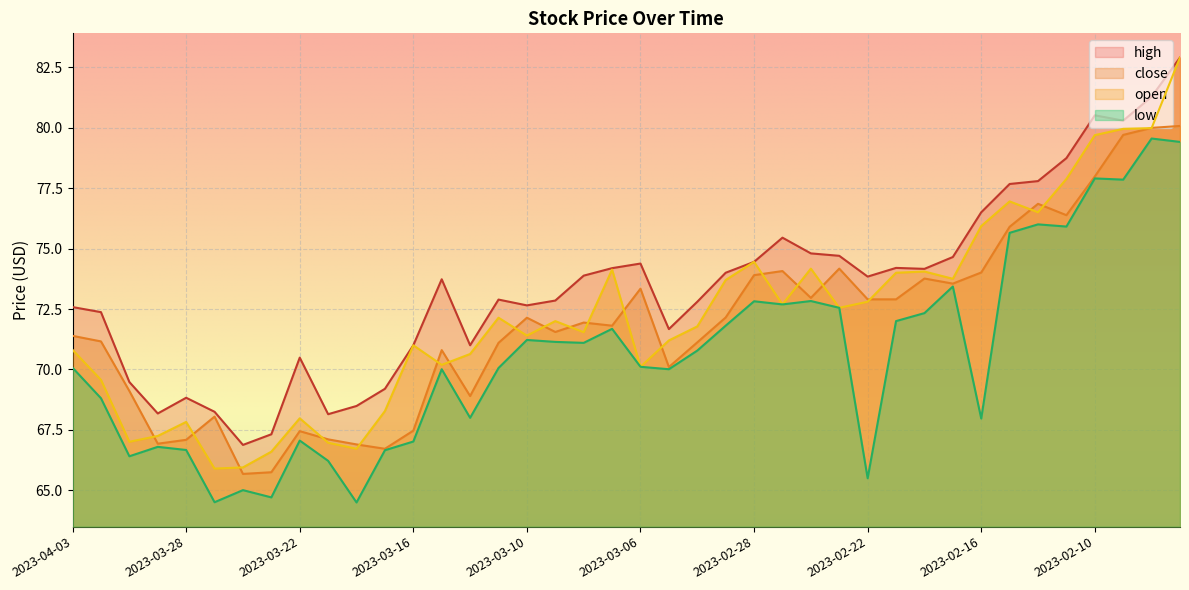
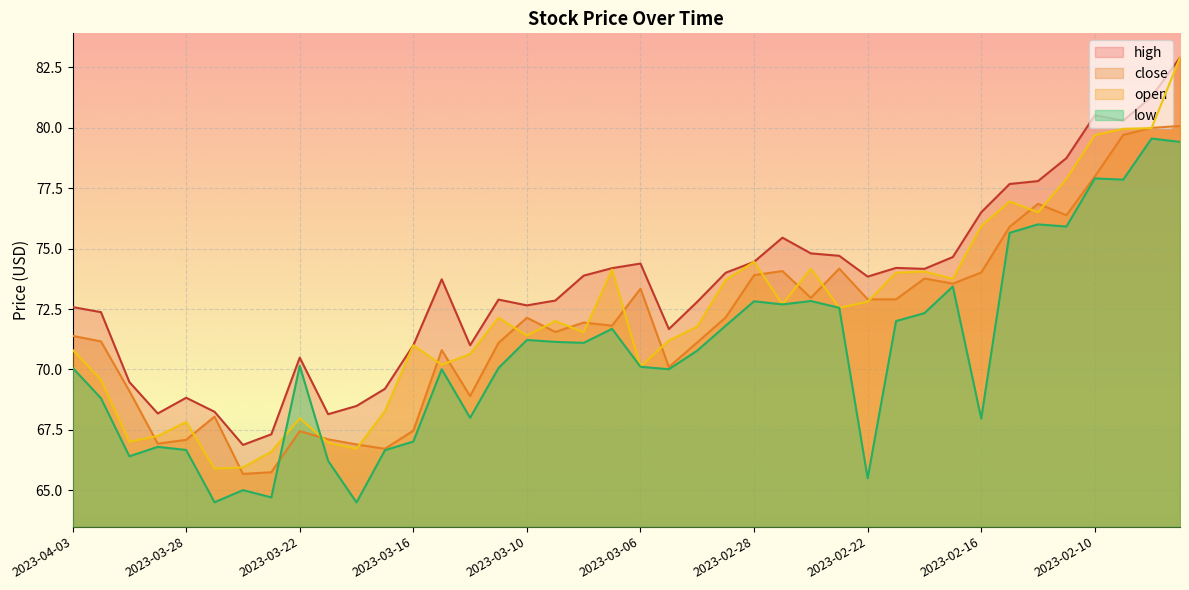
  {
    "low": {
      "2023-04-03": 70.1,
      "2023-03-28": 66.7,
-     "2023-03-22": 67.1,
+     "2023-03-22": 70.2,
      "2023-03-16": 67.0,
      "2023-03-10": 71.2,
      "2023-02-28": 72.8,
      "2023-02-22": 65.5,
      "2023-02-16": 68.0
    }
  }
